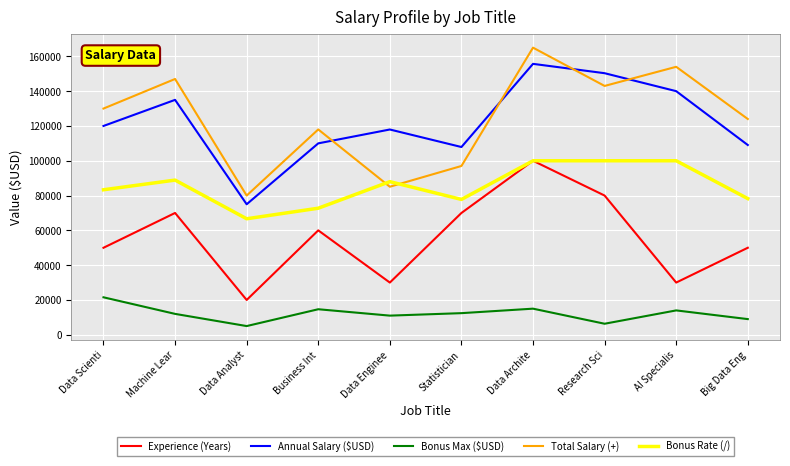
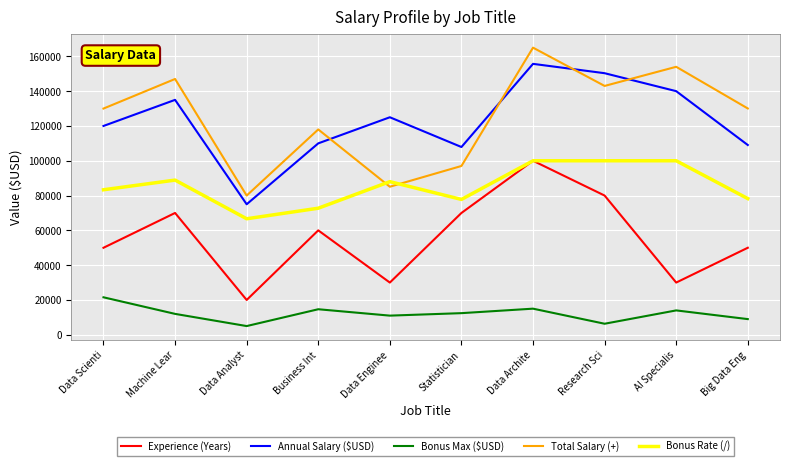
  {
    "Experience (Years)": {
      "Data Scienti": 50000,
      "Machine Lear": 70000,
      "Data Analyst": 20000,
      "Business Int": 60000,
      "Data Enginee": 30000,
      "Statistician": 70000,
      "Research Sci": 80000,
      "AI Specialis": 30000,
      "Big Data Eng": 50000
    },
    "Annual Salary ($USD)": {
      "Data Scienti": 120000,
      "Machine Lear": 135000,
      "Data Analyst": 75000,
      "Business Int": 110000,
-     "Data Enginee": 118000,
+     "Data Enginee": 125000,
      "Statistician": 108000,
      "Data Archite": 156000,
      "Research Sci": 150000,
      "AI Specialis": 140000,
      "Big Data Eng": 109000
    },
    "Bonus Max ($USD)": {
      "Data Scienti": 22000,
      "Machine Lear": 12000,
      "Data Analyst": 5000,
      "Business Int": 15000,
      "Data Enginee": 11000,
      "Statistician": 12000,
      "Data Archite": 15000,
      "Research Sci": 6000,
      "AI Specialis": 14000,
      "Big Data Eng": 9000
    },
    "Total Salary (+)": {
      "Data Scienti": 130000,
      "Machine Lear": 147000,
      "Data Analyst": 80000,
      "Business Int": 118000,
      "Data Enginee": 85000,
      "Statistician": 97000,
      "Data Archite": 165000,
      "Research Sci": 143000,
      "AI Specialis": 154000,
-     "Big Data Eng": 124000
+     "Big Data Eng": 130000
    },
    "Bonus Rate (/)": {
      "Data Scienti": 83000,
      "Machine Lear": 89000,
      "Data Analyst": 67000,
      "Business Int": 73000,
      "Data Enginee": 88000,
      "Statistician": 78000,
      "Research Sci": 100000,
      "AI Specialis": 100000,
      "Big Data Eng": 78000
    }
  }
